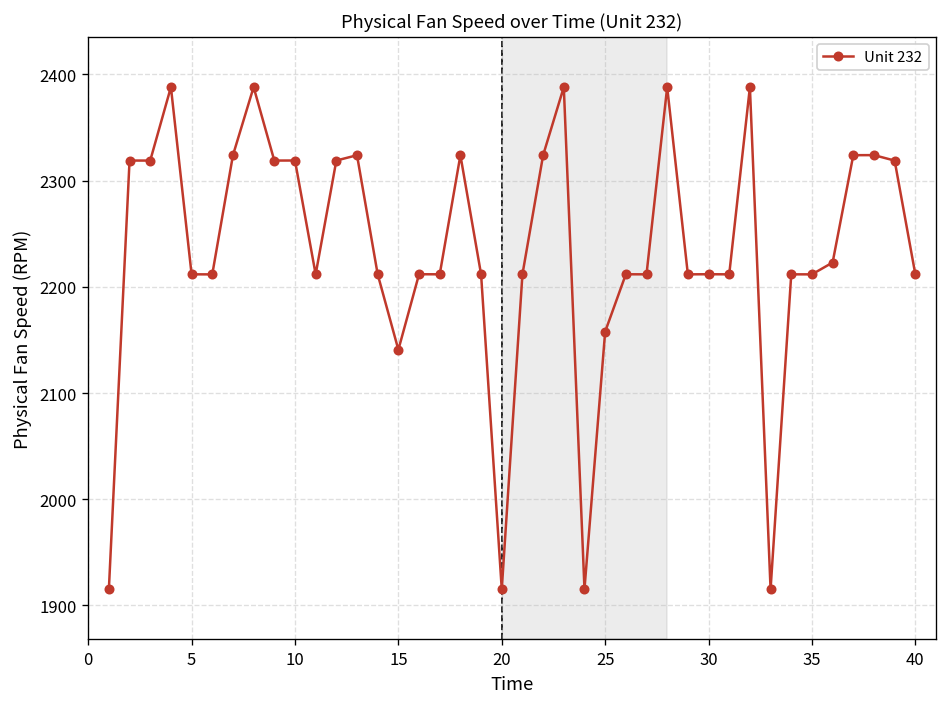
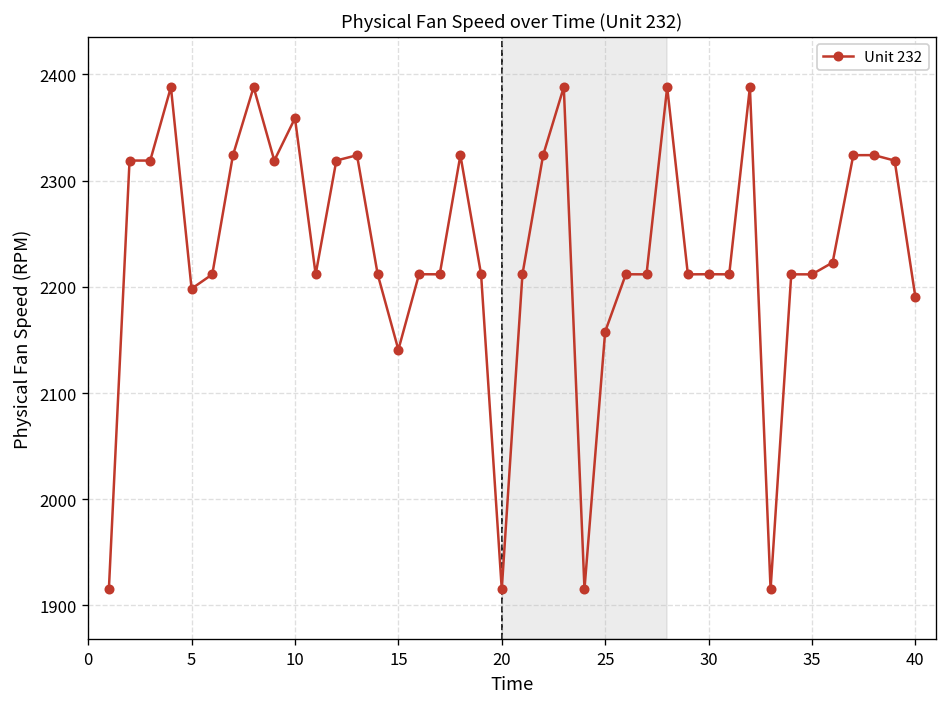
  {
-   "5": 2210,
-   "10": 2320,
+   "5": 2200,
+   "10": 2360,
    "15": 2140,
    "20": 1920,
    "25": 2160,
    "30": 2210,
    "35": 2210,
-   "40": 2210
+   "40": 2190
  }
